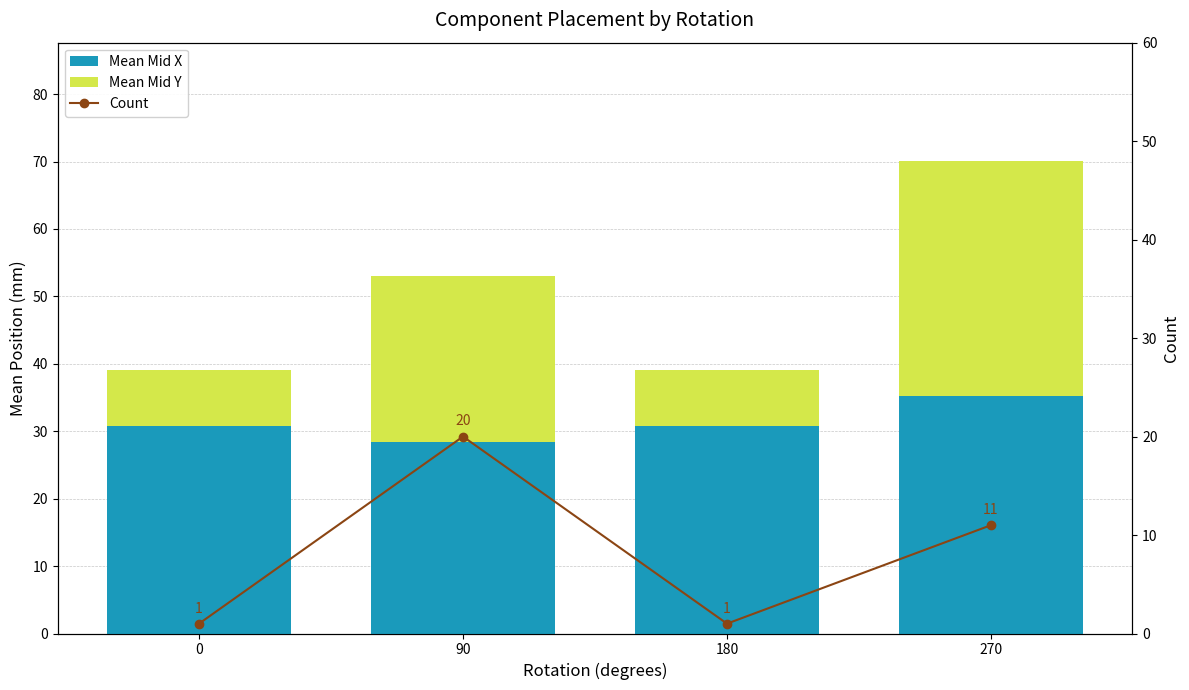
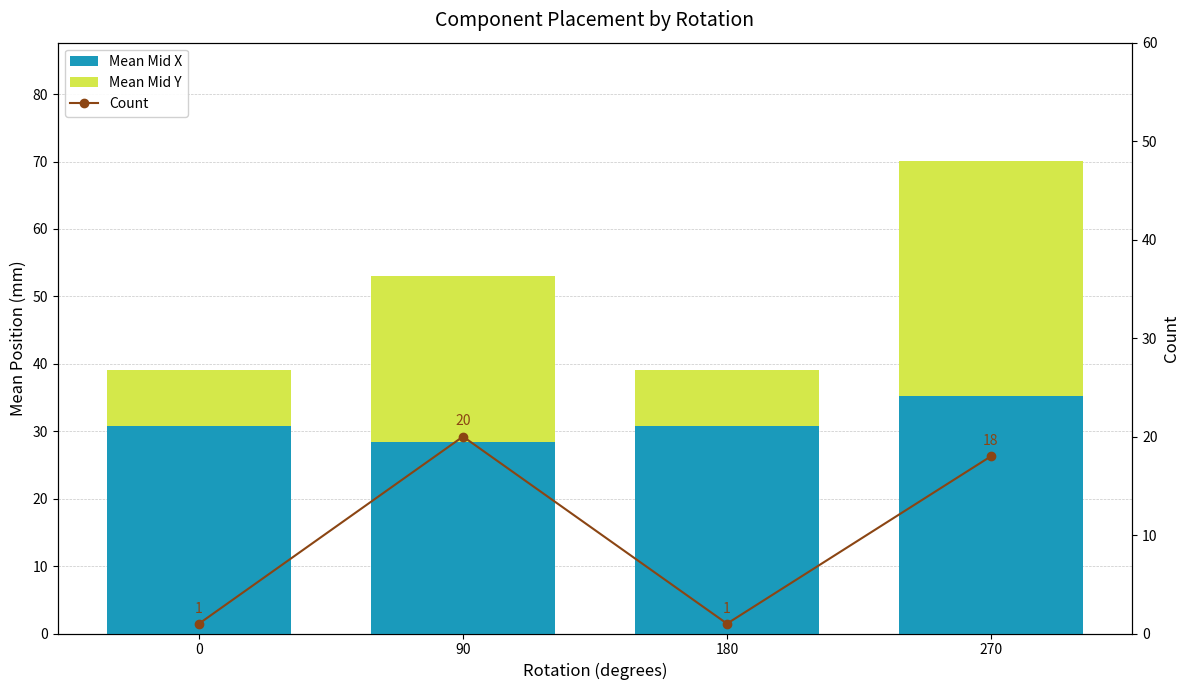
  {
    "Count": {
      "0": 1,
      "90": 20,
      "180": 1,
-     "270": 11
+     "270": 18
    }
  }
